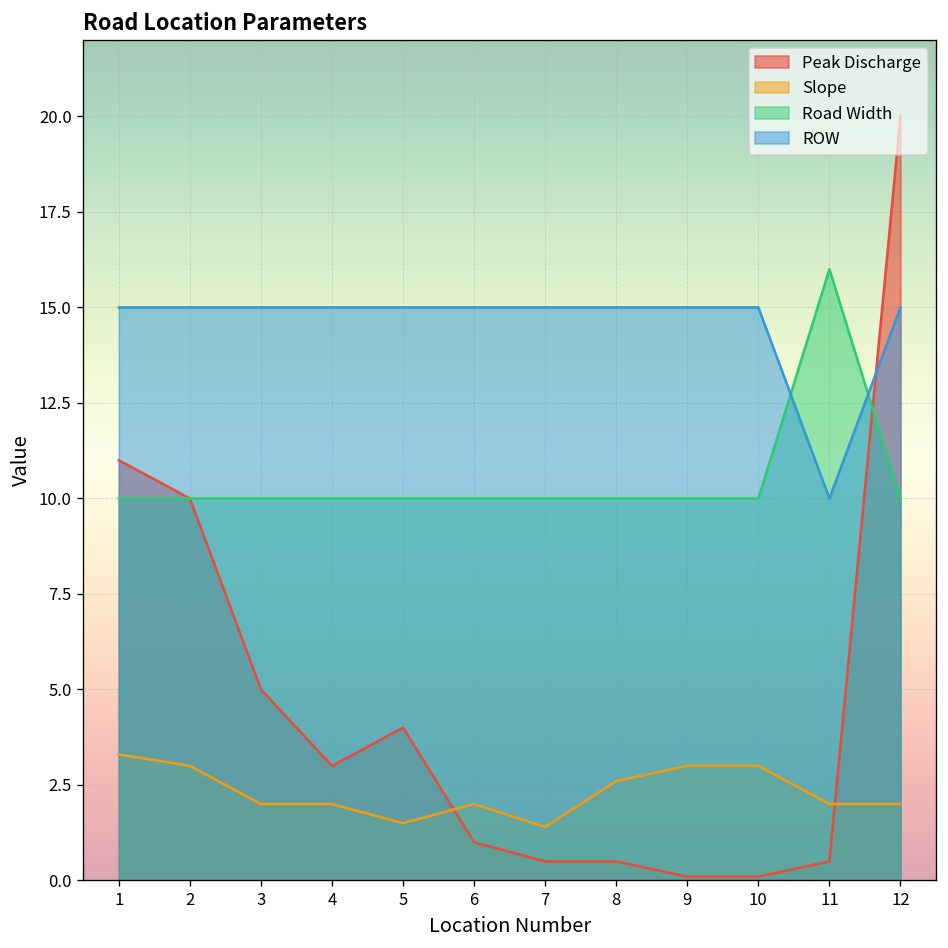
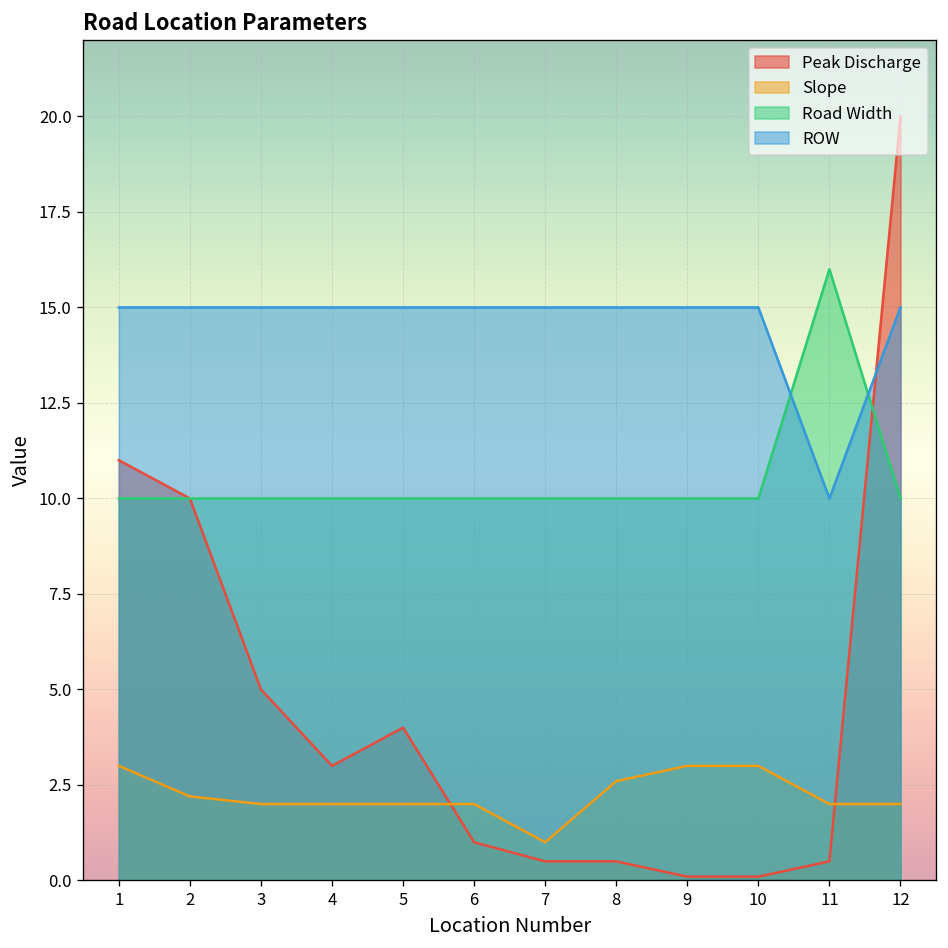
  {
    "Peak Discharge": {
      "1": 11.0,
      "3": 5.0,
      "4": 3.0,
      "5": 4.0,
      "6": 1.0,
      "7": 0.5,
      "8": 0.5,
      "9": 0.1,
      "10": 0.1,
      "11": 0.5
    },
    "Slope": {
-     "1": 3.3,
-     "2": 3.0,
+     "1": 3.0,
+     "2": 2.2,
      "3": 2.0,
      "4": 2.0,
-     "5": 1.5,
+     "5": 2.0,
      "6": 2.0,
-     "7": 1.4,
+     "7": 1.0,
      "8": 2.6,
      "9": 3.0,
      "10": 3.0,
      "11": 2.0,
      "12": 2.0
    },
    "Road Width": {
      "1": 10.0,
      "3": 10.0,
      "4": 10.0,
      "5": 10.0,
      "6": 10.0,
      "7": 10.0,
      "8": 10.0,
      "9": 10.0,
      "10": 10.0,
      "11": 16.0,
      "12": 10.0
    },
    "ROW": {
      "1": 15.0,
      "2": 15.0,
      "3": 15.0,
      "4": 15.0,
      "5": 15.0,
      "6": 15.0,
      "7": 15.0,
      "8": 15.0,
      "9": 15.0,
      "10": 15.0,
      "11": 10.0,
      "12": 15.0
    }
  }
